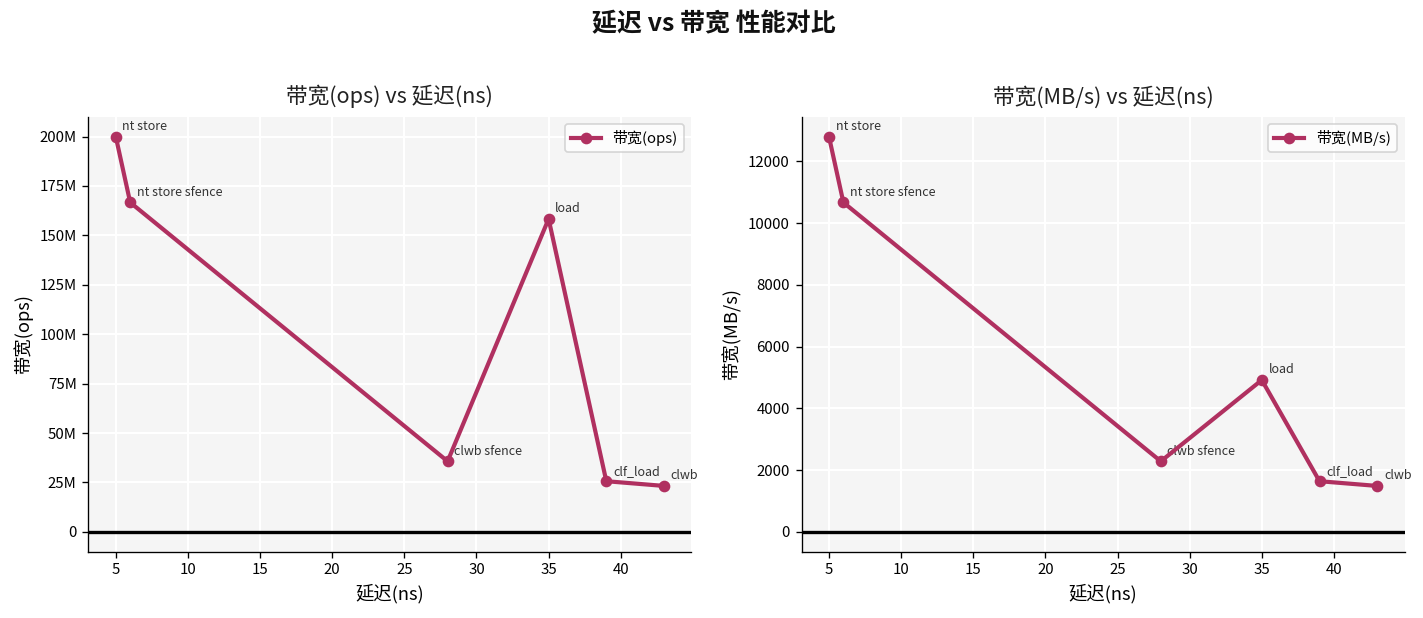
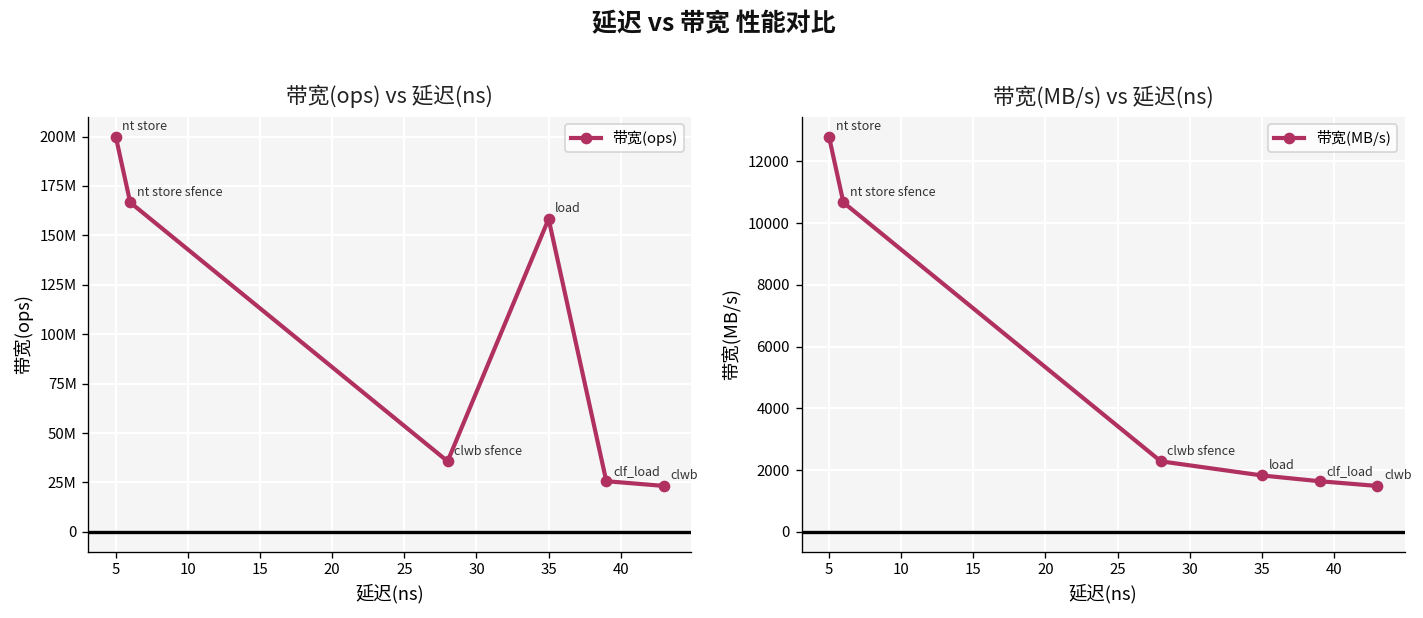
  {
    "带宽(ops) vs 延迟(ns)": {
      "5": 200000000,
      "35": 158000000
    },
    "带宽(MB/s) vs 延迟(ns)": {
      "5": 12800,
-     "35": 4900
+     "35": 1800
    }
  }
